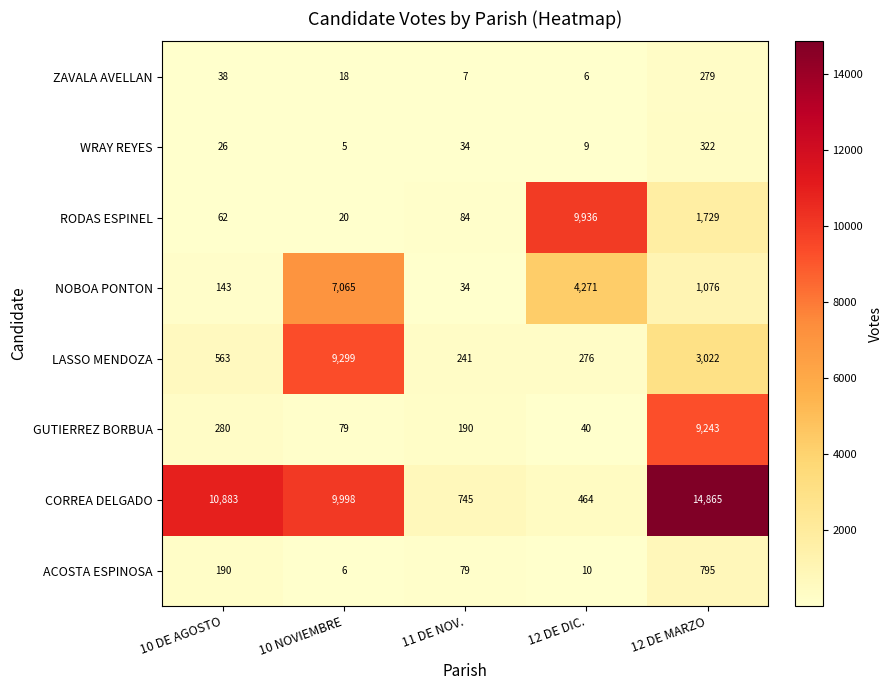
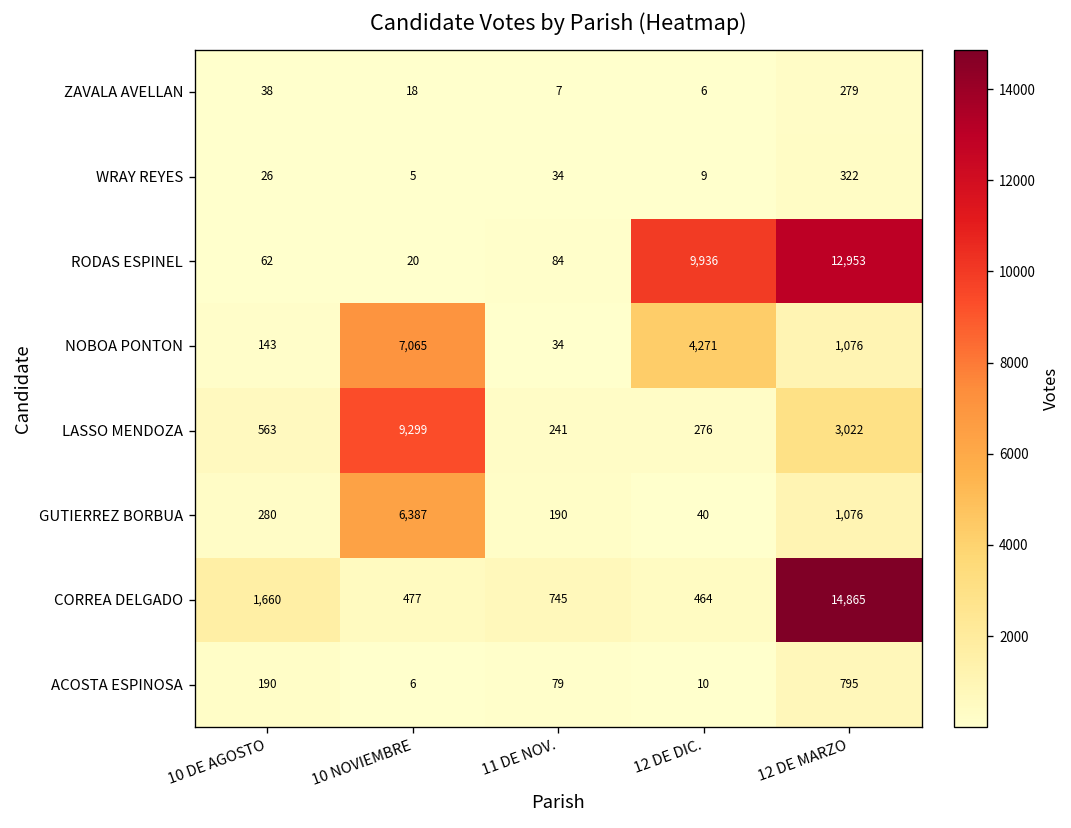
  {
    "ZAVALA AVELLAN": {
      "10 DE AGOSTO": "38",
      "10 NOVIEMBRE": "18",
      "11 DE NOV.": "7",
      "12 DE DIC.": "6",
      "12 DE MARZO": "279"
    },
    "WRAY REYES": {
      "10 DE AGOSTO": "26",
      "10 NOVIEMBRE": "5",
      "11 DE NOV.": "34",
      "12 DE DIC.": "9",
      "12 DE MARZO": "322"
    },
    "RODAS ESPINEL": {
      "10 DE AGOSTO": "62",
      "10 NOVIEMBRE": "20",
      "11 DE NOV.": "84",
      "12 DE DIC.": "9,936",
-     "12 DE MARZO": "1,729"
+     "12 DE MARZO": "12,953"
    },
    "NOBOA PONTON": {
      "10 DE AGOSTO": "143",
      "10 NOVIEMBRE": "7,065",
      "11 DE NOV.": "34",
      "12 DE DIC.": "4,271",
      "12 DE MARZO": "1,076"
    },
    "LASSO MENDOZA": {
      "10 DE AGOSTO": "563",
      "10 NOVIEMBRE": "9,299",
      "11 DE NOV.": "241",
      "12 DE DIC.": "276",
      "12 DE MARZO": "3,022"
    },
    "GUTIERREZ BORBUA": {
      "10 DE AGOSTO": "280",
-     "10 NOVIEMBRE": "79",
+     "10 NOVIEMBRE": "6,387",
      "11 DE NOV.": "190",
      "12 DE DIC.": "40",
-     "12 DE MARZO": "9,243"
+     "12 DE MARZO": "1,076"
    },
    "CORREA DELGADO": {
-     "10 DE AGOSTO": "10,883",
-     "10 NOVIEMBRE": "9,998",
+     "10 DE AGOSTO": "1,660",
+     "10 NOVIEMBRE": "477",
      "11 DE NOV.": "745",
      "12 DE DIC.": "464",
      "12 DE MARZO": "14,865"
    },
    "ACOSTA ESPINOSA": {
      "10 DE AGOSTO": "190",
      "10 NOVIEMBRE": "6",
      "11 DE NOV.": "79",
      "12 DE DIC.": "10",
      "12 DE MARZO": "795"
    }
  }
